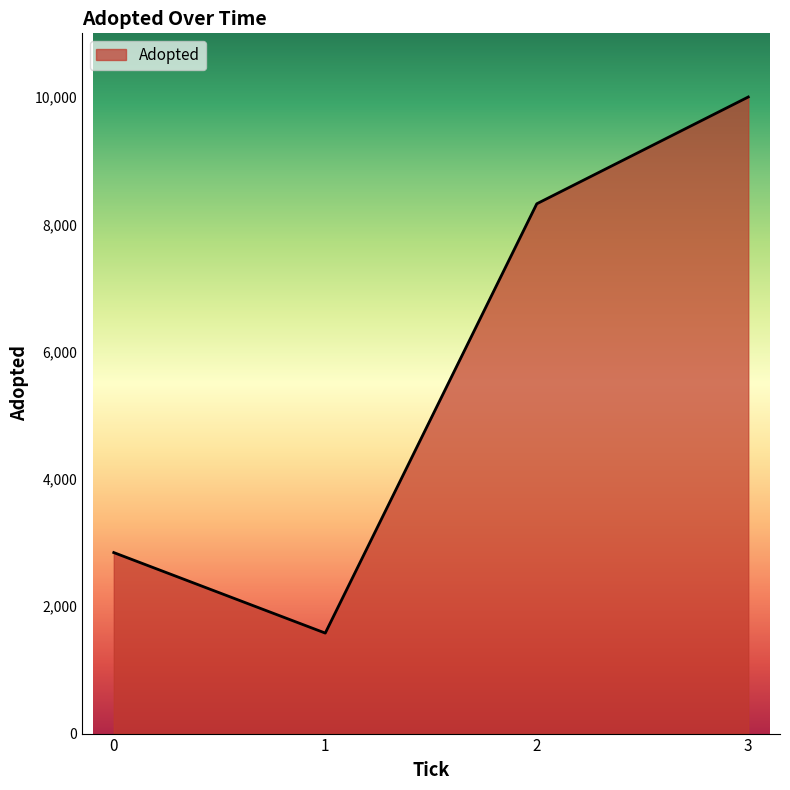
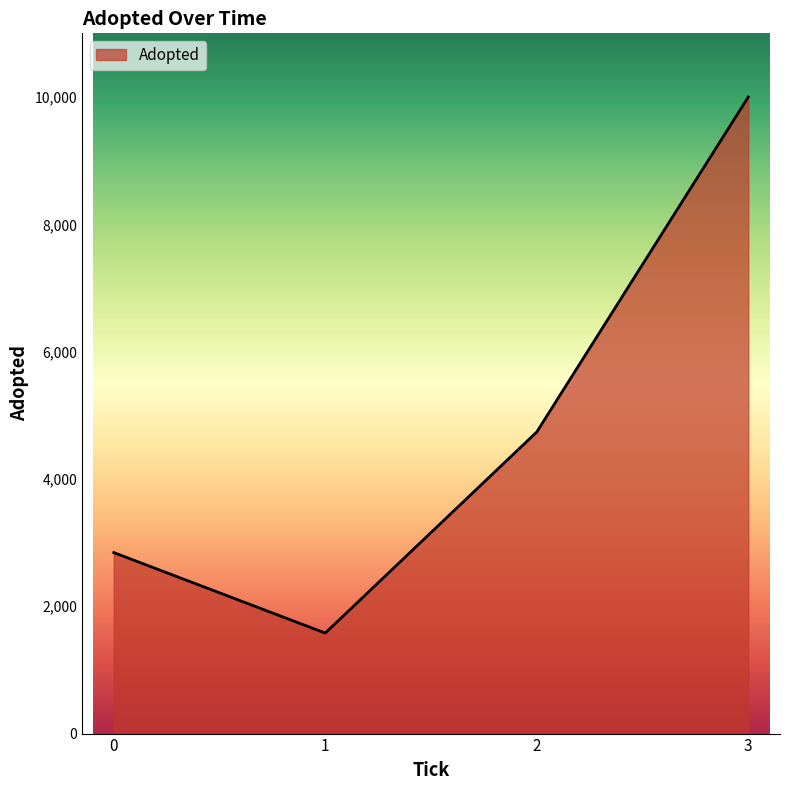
  {
    "0": "2,800",
    "1": "1,600",
-   "2": "8,300",
+   "2": "4,700",
    "3": "10,000"
  }
